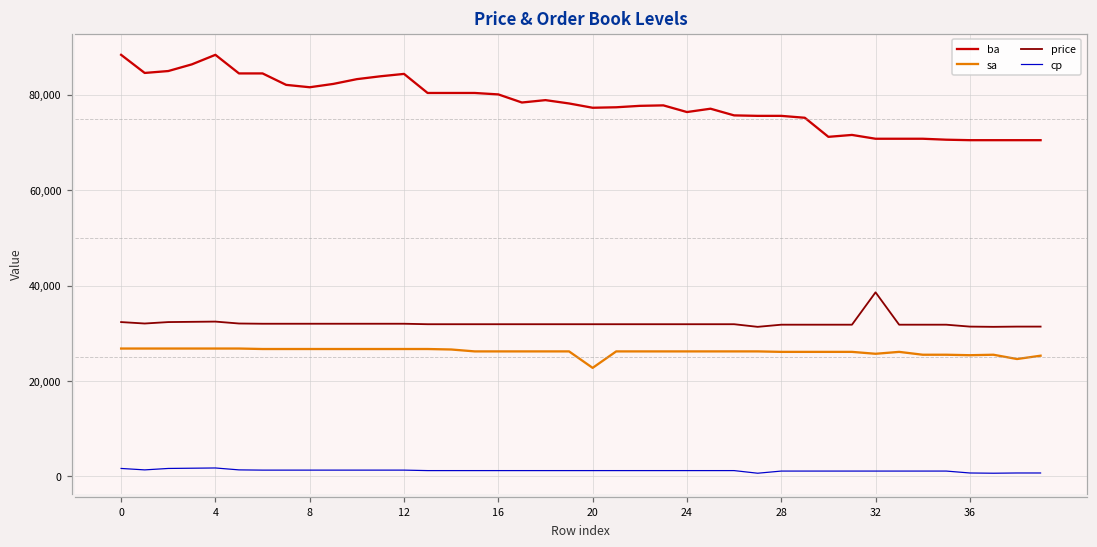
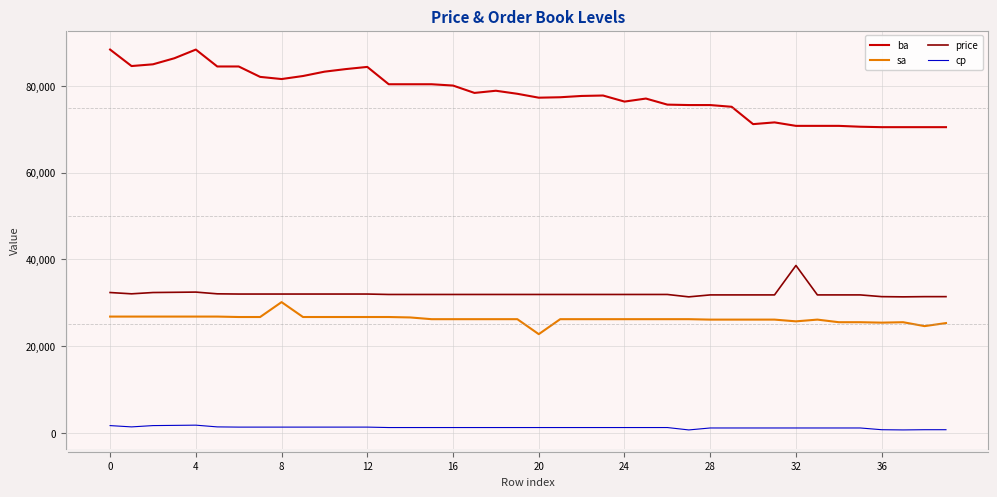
  {
    "ba": {
      "0": "88,000",
      "4": "88,000",
      "8": "82,000",
      "12": "84,000",
      "16": "80,000",
      "20": "77,000",
      "24": "76,000",
      "28": "76,000",
      "32": "71,000",
      "36": "71,000"
    },
    "sa": {
      "0": "27,000",
      "4": "27,000",
-     "8": "27,000",
+     "8": "30,000",
      "12": "27,000",
      "16": "26,000",
      "20": "23,000",
      "24": "26,000",
      "28": "26,000",
      "32": "26,000",
      "36": "25,000"
    },
    "price": {
      "0": "32,000",
      "4": "32,000",
      "8": "32,000",
      "12": "32,000",
      "16": "32,000",
      "20": "32,000",
      "24": "32,000",
      "28": "32,000",
      "32": "39,000",
      "36": "31,000"
    },
    "cp": {
      "0": "2,000",
      "4": "2,000",
      "8": "1,000",
      "12": "1,000",
      "16": "1,000",
      "20": "1,000",
      "24": "1,000",
      "28": "1,000",
      "32": "1,000",
      "36": "1,000"
    }
  }
